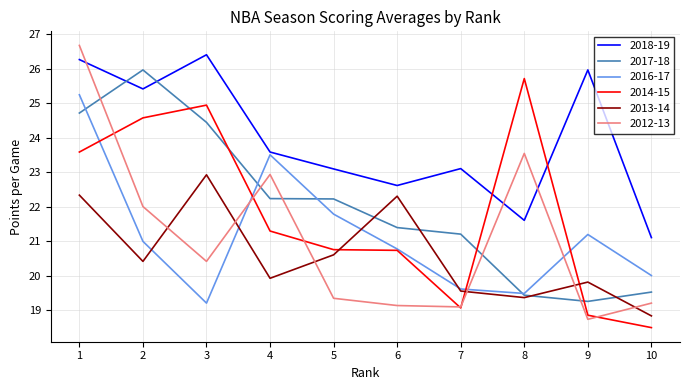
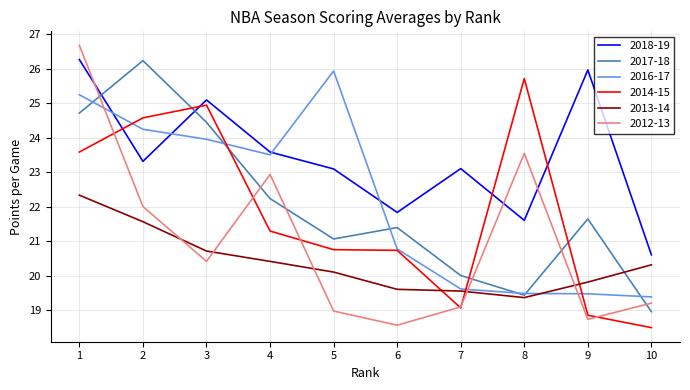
  {
    "2018-19": {
      "1": 26.3,
-     "2": 25.4,
-     "3": 26.4,
+     "2": 23.3,
+     "3": 25.1,
      "4": 23.6,
      "5": 23.1,
-     "6": 22.6,
+     "6": 21.8,
      "7": 23.1,
      "8": 21.6,
      "9": 26.0,
-     "10": 21.1
+     "10": 20.6
    },
    "2017-18": {
      "1": 24.7,
-     "2": 26.0,
+     "2": 26.2,
      "3": 24.4,
      "4": 22.2,
-     "5": 22.2,
+     "5": 21.1,
      "6": 21.4,
-     "7": 21.2,
-     "9": 19.3,
-     "10": 19.5
+     "7": 20.0,
+     "9": 21.6,
+     "10": 19.0
    },
    "2016-17": {
      "1": 25.2,
-     "2": 21.0,
-     "3": 19.2,
+     "2": 24.2,
+     "3": 24.0,
      "4": 23.5,
-     "5": 21.8,
-     "9": 21.2,
-     "10": 20.0
+     "5": 25.9,
+     "9": 19.5,
+     "10": 19.4
    },
    "2014-15": {
      "1": 23.6,
      "2": 24.6,
      "3": 24.9,
      "4": 21.3,
      "5": 20.8,
      "8": 25.7,
      "9": 18.9,
      "10": 18.5
    },
    "2013-14": {
      "1": 22.3,
-     "2": 20.4,
-     "3": 22.9,
-     "4": 19.9,
-     "5": 20.6,
-     "6": 22.3,
+     "2": 21.6,
+     "3": 20.7,
+     "4": 20.4,
+     "5": 20.1,
+     "6": 19.6,
      "9": 19.8,
-     "10": 18.8
+     "10": 20.3
    },
    "2012-13": {
      "1": 26.7,
      "2": 22.0,
      "3": 20.4,
      "4": 22.9,
-     "5": 19.3,
-     "6": 19.1,
+     "5": 19.0,
+     "6": 18.6,
      "8": 23.5,
      "9": 18.7,
      "10": 19.2
    }
  }
